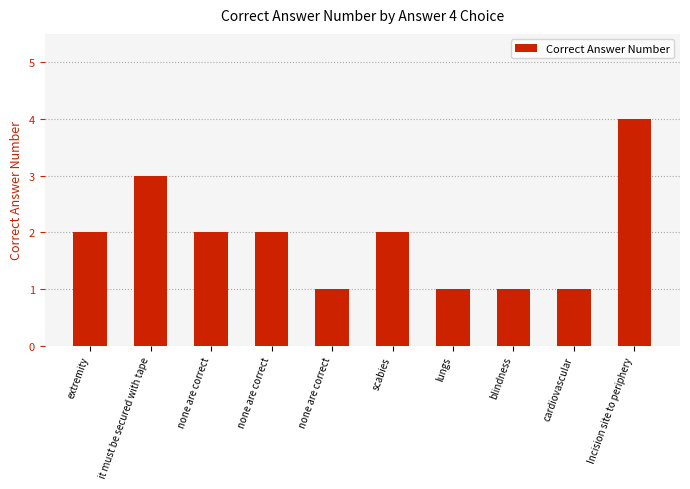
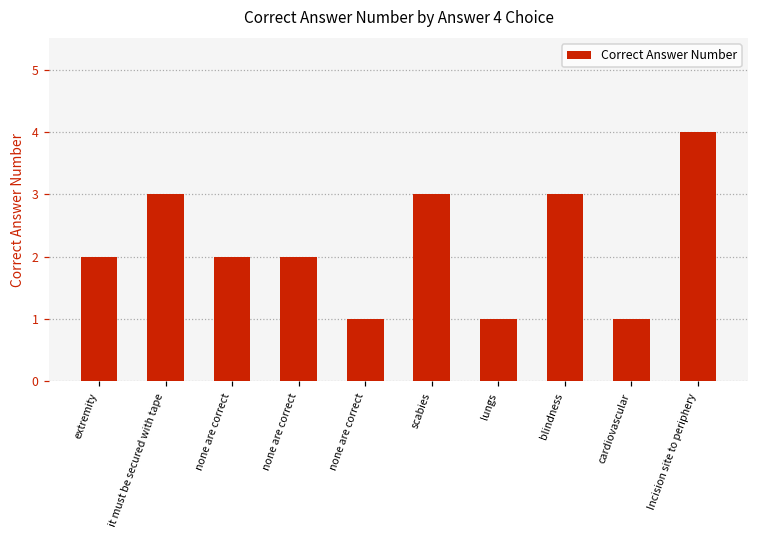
  {
    "extremity": 2,
    "it must be secured with tape": 3,
-   "scabies": 2,
+   "scabies": 3,
    "lungs": 1,
-   "blindness": 1,
+   "blindness": 3,
    "cardiovascular": 1,
    "Incision site to periphery": 4
  }
